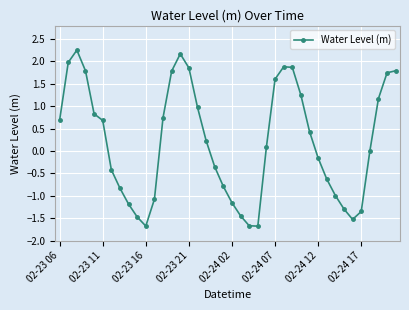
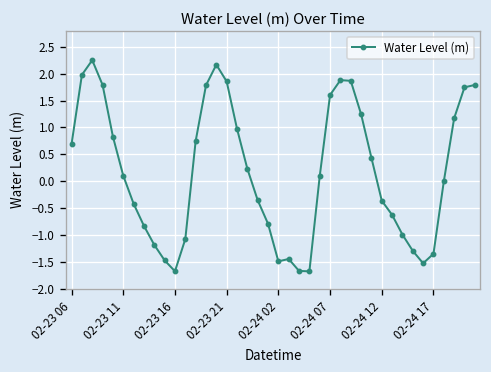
  {
    "02-23 06": 0.7,
-   "02-23 11": 0.7,
+   "02-23 11": 0.1,
    "02-23 16": -1.7,
    "02-23 21": 1.9,
-   "02-24 02": -1.2,
+   "02-24 02": -1.5,
    "02-24 07": 1.6,
-   "02-24 12": -0.2,
+   "02-24 12": -0.4,
    "02-24 17": -1.4
  }
